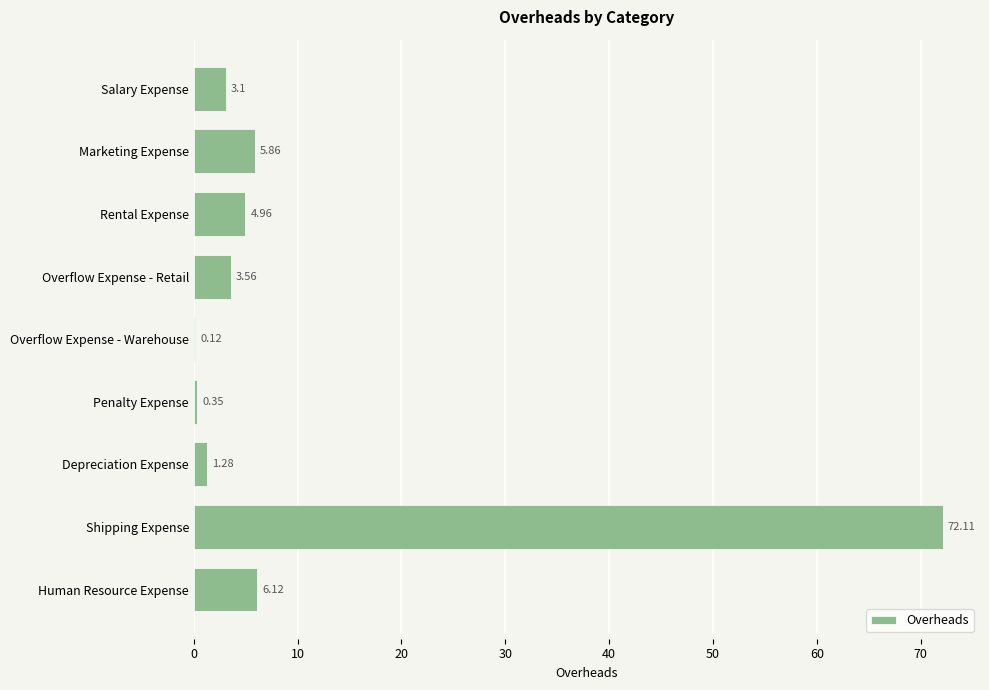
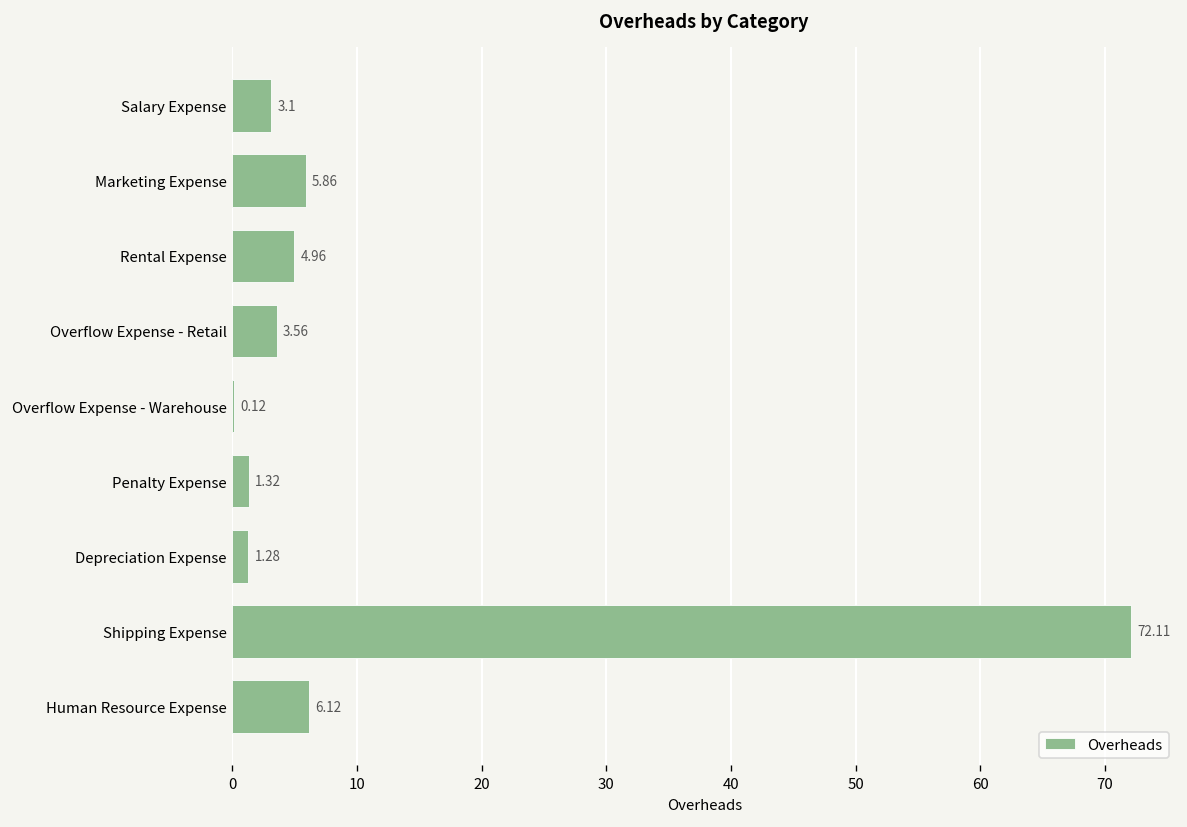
  {
    "Salary Expense": 3.1,
    "Marketing Expense": 5.86,
    "Rental Expense": 4.96,
    "Overflow Expense - Retail": 3.56,
    "Overflow Expense - Warehouse": 0.12,
-   "Penalty Expense": 0.35,
+   "Penalty Expense": 1.32,
    "Depreciation Expense": 1.28,
    "Shipping Expense": 72.11,
    "Human Resource Expense": 6.12
  }
